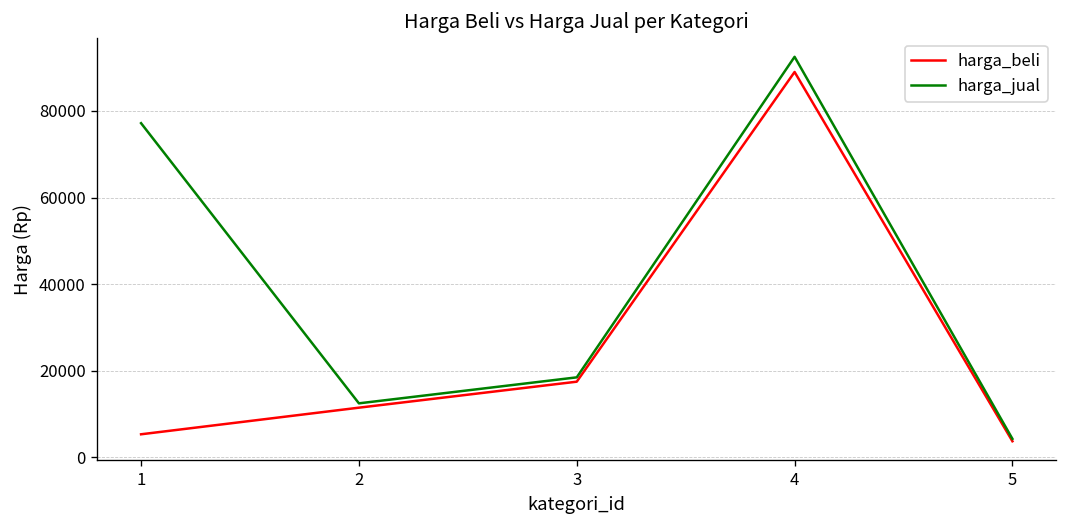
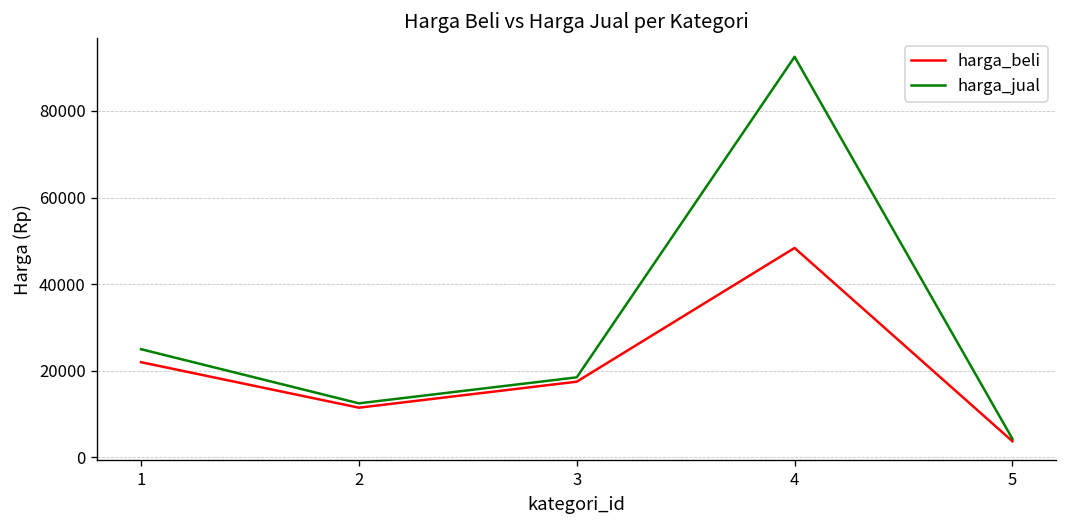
  {
    "harga_beli": {
-     "1": 5000,
+     "1": 22000,
      "2": 12000,
      "3": 18000,
-     "4": 89000
+     "4": 48000
    },
    "harga_jual": {
-     "1": 77000,
+     "1": 25000,
      "2": 13000,
      "3": 19000,
      "4": 93000
    }
  }
